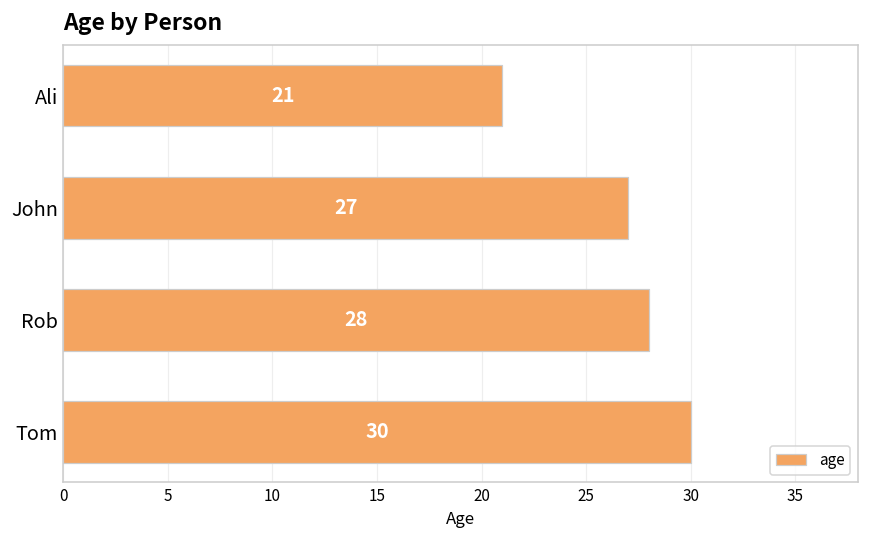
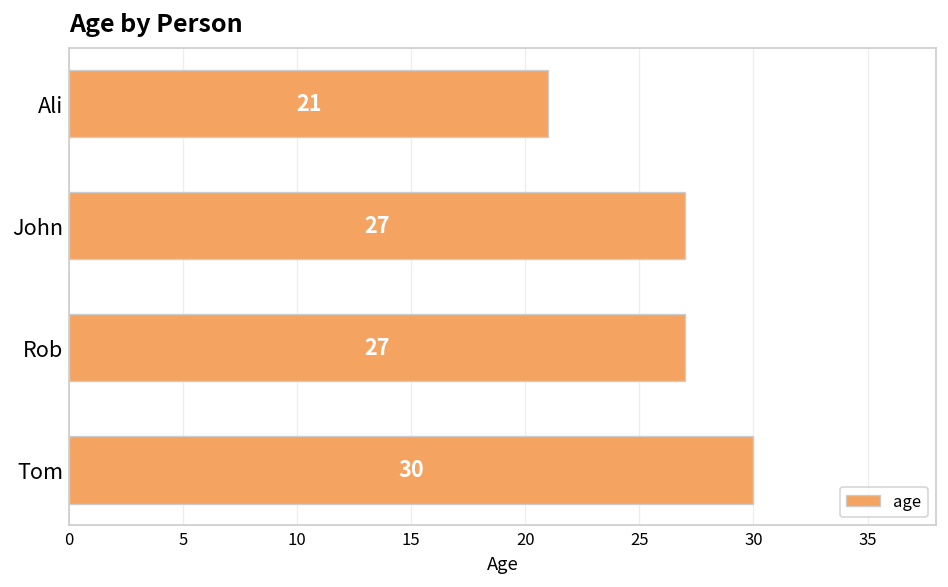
  {
    "Ali": 21,
    "John": 27,
-   "Rob": 28,
+   "Rob": 27,
    "Tom": 30
  }
